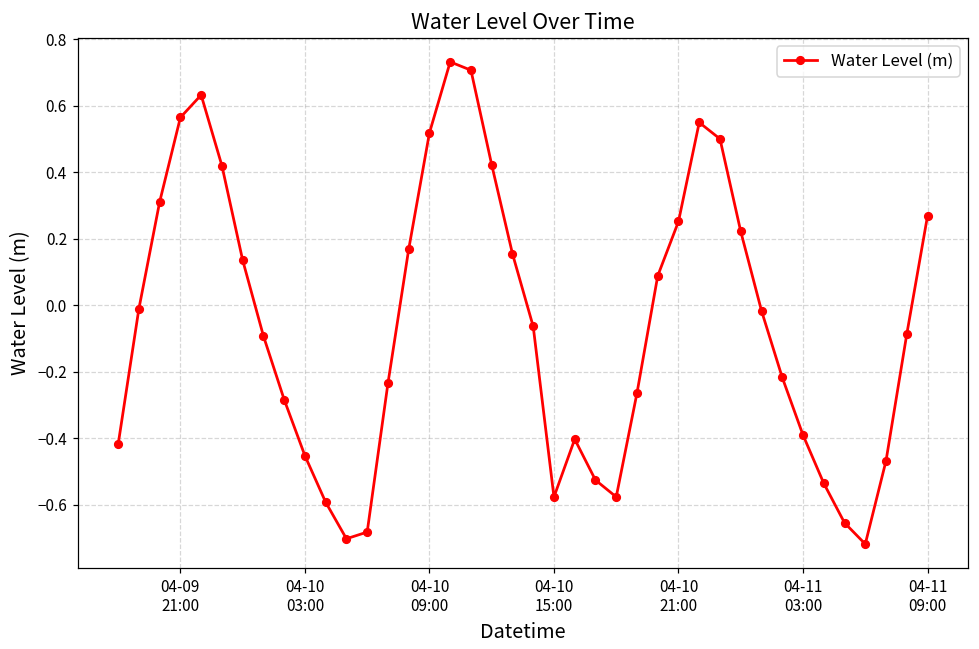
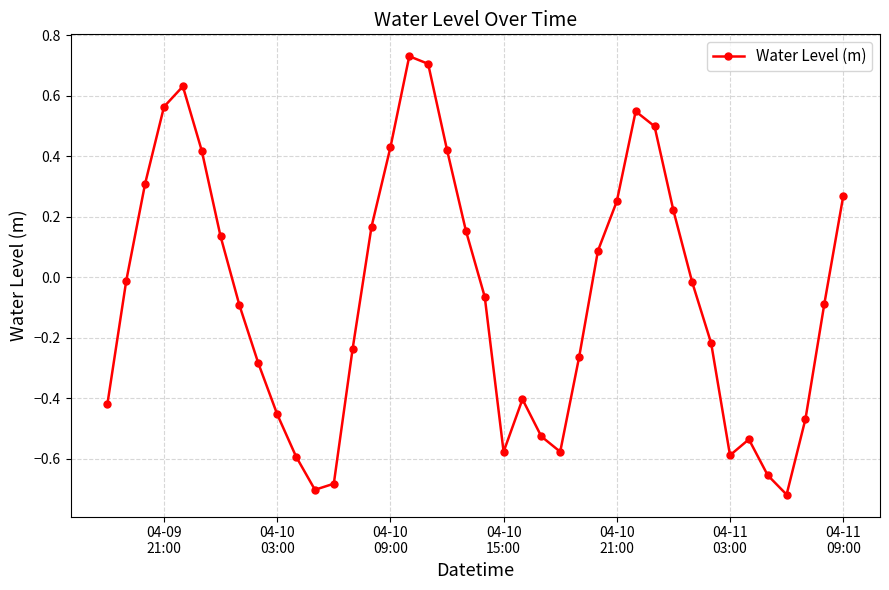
  {
    "04-09 21:00": 0.56,
    "04-10 03:00": -0.45,
-   "04-10 09:00": 0.52,
+   "04-10 09:00": 0.43,
    "04-10 15:00": -0.58,
    "04-10 21:00": 0.25,
-   "04-11 03:00": -0.39,
+   "04-11 03:00": -0.59,
    "04-11 09:00": 0.27
  }
